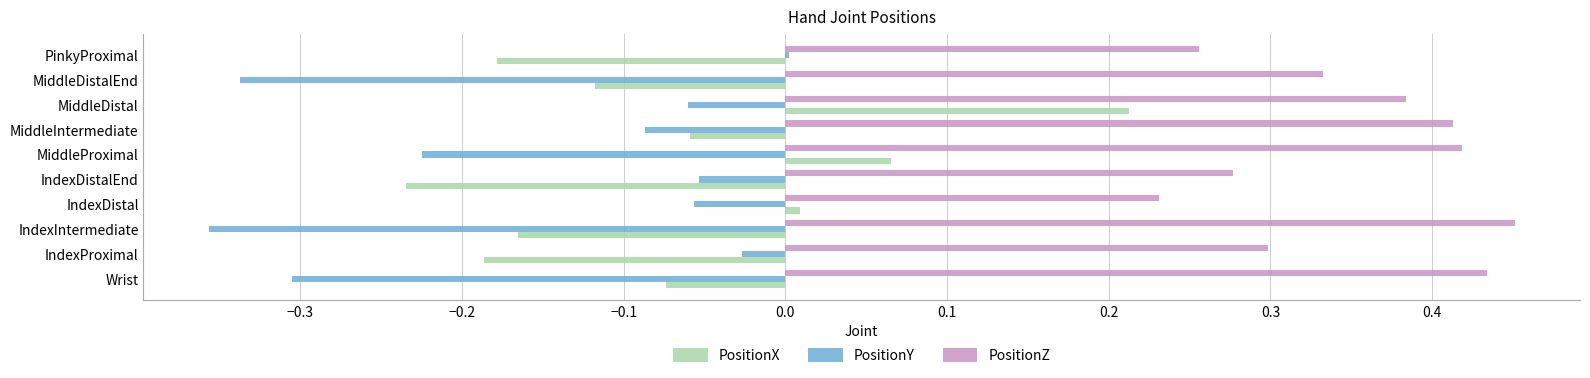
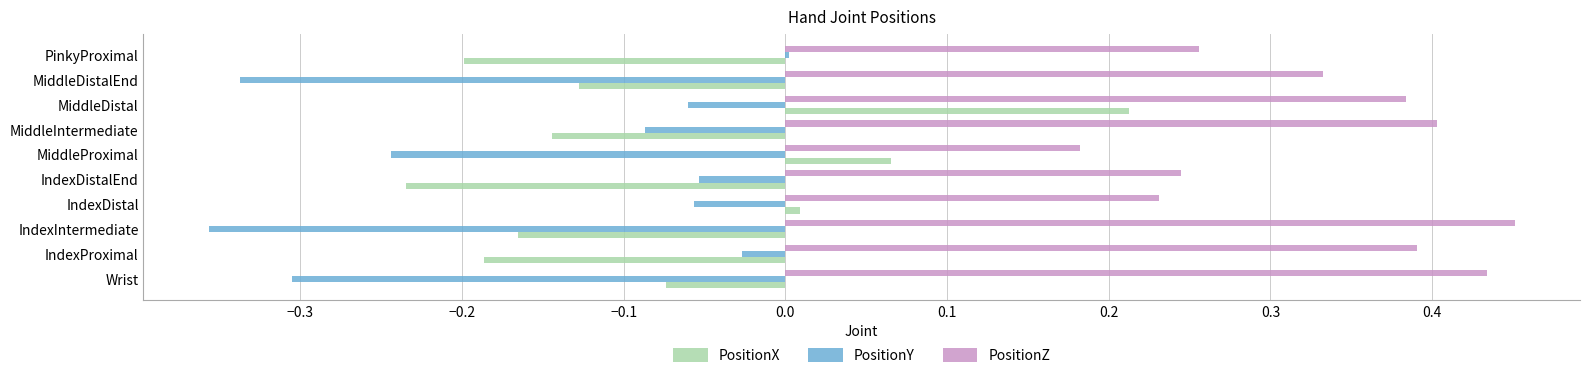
  {
    "PositionX": {
-     "PinkyProximal": -0.178,
-     "MiddleDistalEnd": -0.117,
+     "PinkyProximal": -0.199,
+     "MiddleDistalEnd": -0.128,
      "MiddleDistal": 0.212,
-     "MiddleIntermediate": -0.059,
+     "MiddleIntermediate": -0.144,
      "MiddleProximal": 0.066,
      "IndexDistalEnd": -0.235,
      "IndexDistal": 0.009,
      "IndexIntermediate": -0.165,
      "IndexProximal": -0.186,
      "Wrist": -0.074
    },
    "PositionY": {
      "PinkyProximal": 0.002,
      "MiddleDistalEnd": -0.337,
      "MiddleDistal": -0.060,
      "MiddleIntermediate": -0.087,
-     "MiddleProximal": -0.225,
+     "MiddleProximal": -0.244,
      "IndexDistalEnd": -0.054,
      "IndexDistal": -0.056,
      "IndexIntermediate": -0.357,
      "IndexProximal": -0.027,
      "Wrist": -0.305
    },
    "PositionZ": {
      "PinkyProximal": 0.256,
      "MiddleDistalEnd": 0.333,
      "MiddleDistal": 0.384,
-     "MiddleIntermediate": 0.413,
-     "MiddleProximal": 0.418,
-     "IndexDistalEnd": 0.277,
+     "MiddleIntermediate": 0.403,
+     "MiddleProximal": 0.182,
+     "IndexDistalEnd": 0.245,
      "IndexDistal": 0.231,
      "IndexIntermediate": 0.451,
-     "IndexProximal": 0.299,
+     "IndexProximal": 0.391,
      "Wrist": 0.434
    }
  }
